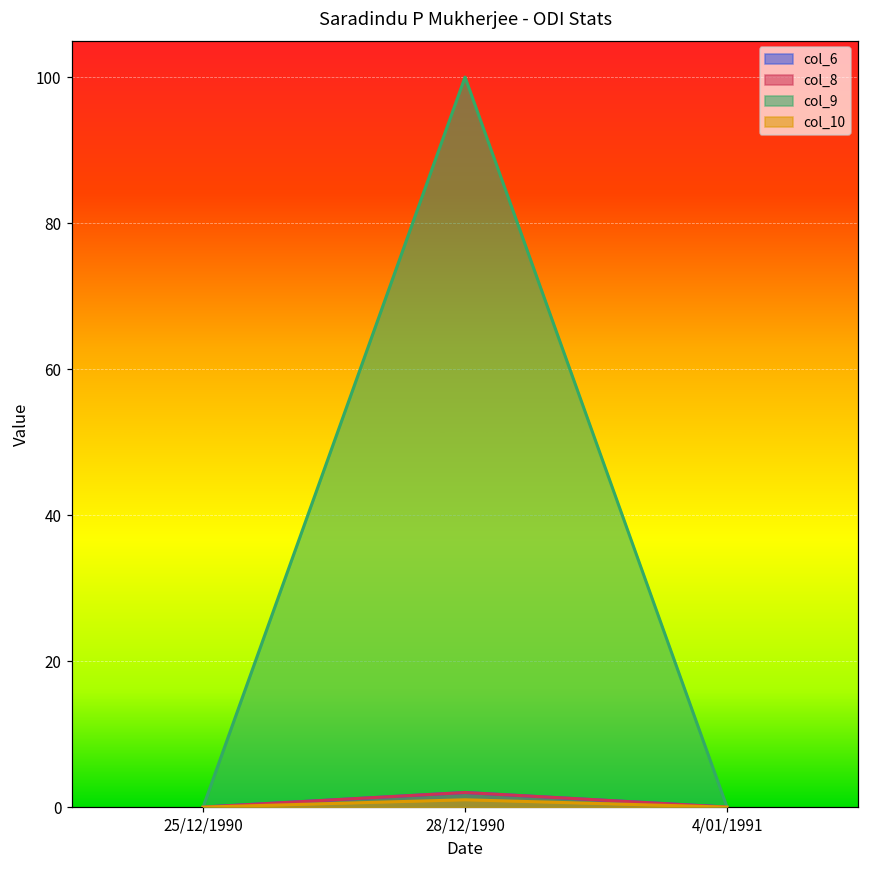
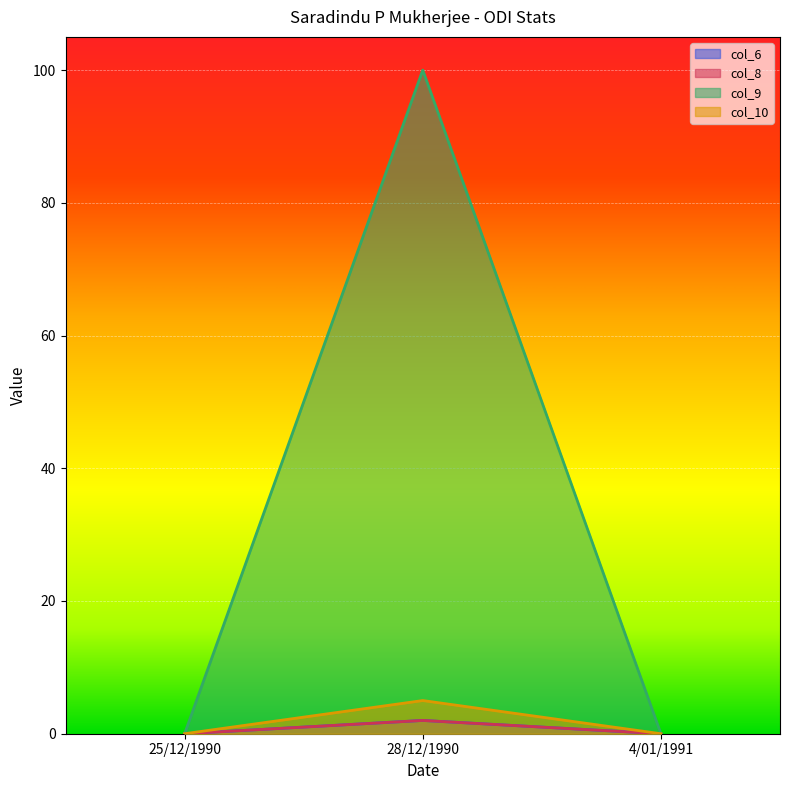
  {
    "col_8": {
      "28/12/1990": 2
    },
    "col_9": {
      "28/12/1990": 100
    },
    "col_10": {
-     "28/12/1990": 1
+     "28/12/1990": 5
    }
  }
